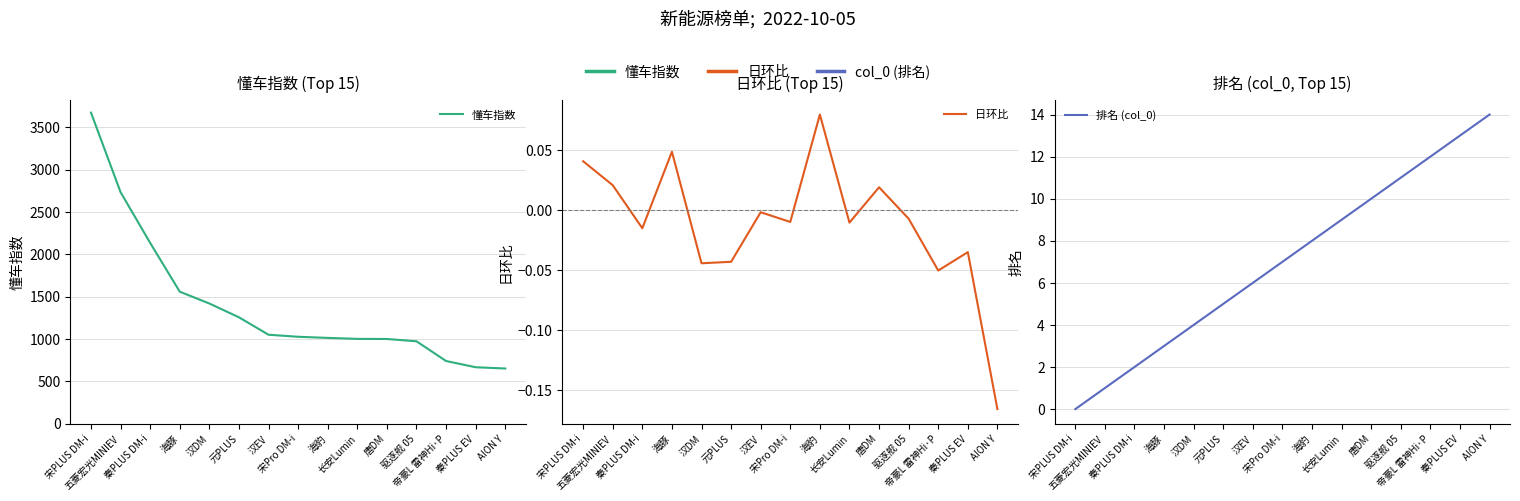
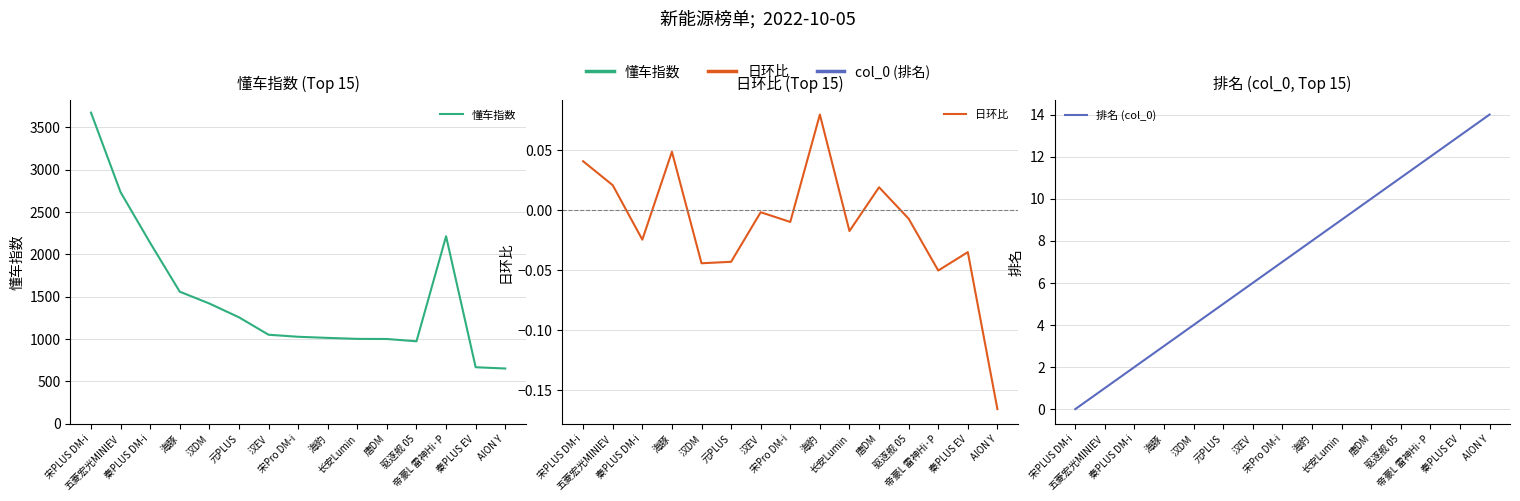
  {
    "懂车指数 (Top 15)": {
      "宋PLUS DM-i": 3700,
      "五菱宏光MINIEV": 2700,
      "秦PLUS DM-i": 2100,
      "海豚": 1600,
      "汉DM": 1400,
      "元PLUS": 1300,
      "汉EV": 1100,
      "宋Pro DM-i": 1000,
      "海豹": 1000,
      "长安Lumin": 1000,
      "唐DM": 1000,
      "驱逐舰 05": 1000,
-     "帝豪L 雷神Hi·P": 700,
+     "帝豪L 雷神Hi·P": 2200,
      "秦PLUS EV": 700,
      "AION Y": 700
    },
    "日环比 (Top 15)": {
      "宋PLUS DM-i": 0.041,
      "五菱宏光MINIEV": 0.021,
-     "秦PLUS DM-i": -0.015,
+     "秦PLUS DM-i": -0.025,
      "海豚": 0.049,
      "汉DM": -0.044,
      "元PLUS": -0.043,
      "汉EV": -0.002,
      "宋Pro DM-i": -0.010,
      "海豹": 0.080,
-     "长安Lumin": -0.010,
+     "长安Lumin": -0.017,
      "唐DM": 0.019,
      "驱逐舰 05": -0.007,
      "帝豪L 雷神Hi·P": -0.050,
      "秦PLUS EV": -0.035,
      "AION Y": -0.166
    },
    "排名 (col_0, Top 15)": {
      "宋PLUS DM-i": 0.0,
      "五菱宏光MINIEV": 1.0,
      "秦PLUS DM-i": 2.0,
      "海豚": 3.0,
      "汉DM": 4.0,
      "元PLUS": 5.0,
      "汉EV": 6.0,
      "宋Pro DM-i": 7.0,
      "海豹": 8.0,
      "长安Lumin": 9.0,
      "唐DM": 10.0,
      "驱逐舰 05": 11.0,
      "帝豪L 雷神Hi·P": 12.0,
      "秦PLUS EV": 13.0,
      "AION Y": 14.0
    }
  }
